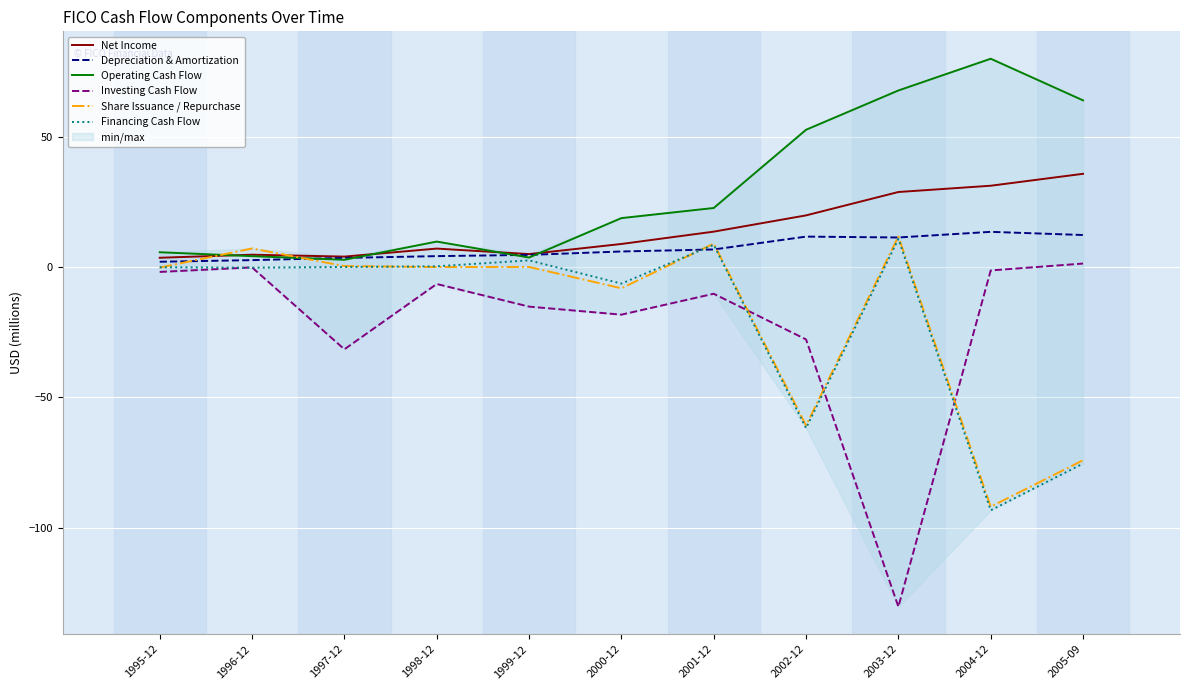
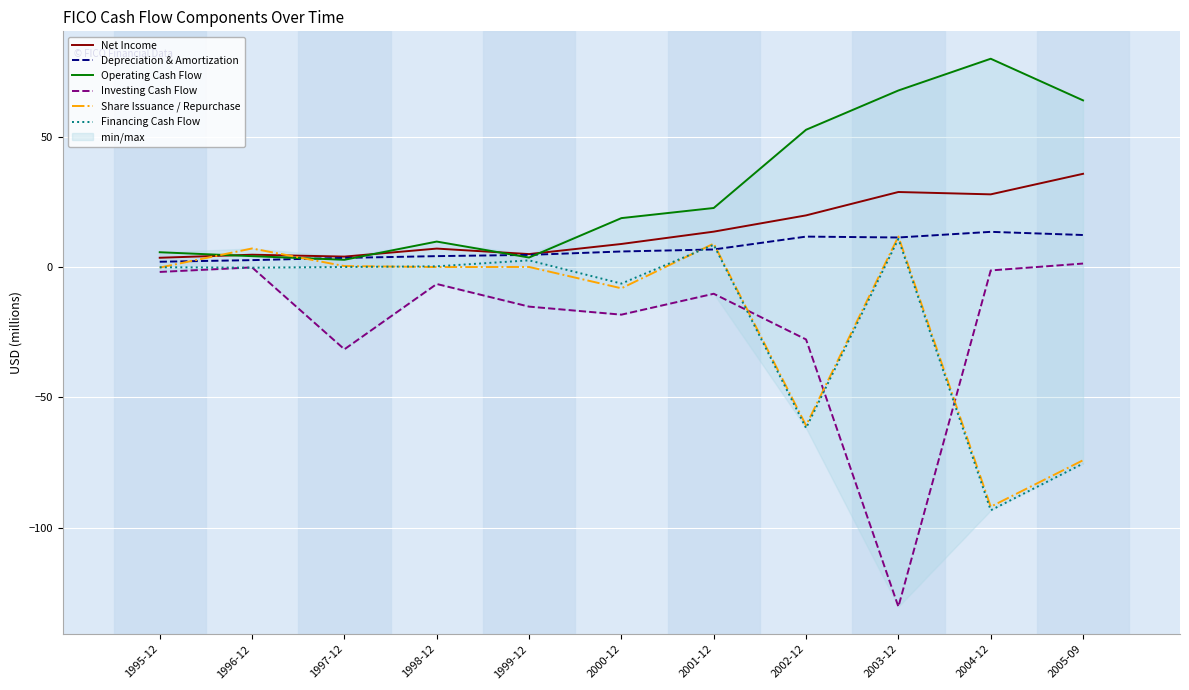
  {
    "Net Income": {
      "1995-12": 4,
      "1998-12": 7,
      "2000-12": 9,
      "2001-12": 14,
      "2002-12": 20,
      "2003-12": 29,
-     "2004-12": 31,
+     "2004-12": 28,
      "2005-09": 36
    },
    "Depreciation & Amortization": {
      "1995-12": 2,
      "1996-12": 3,
      "1998-12": 4,
      "2000-12": 6,
      "2001-12": 7,
      "2002-12": 12,
      "2004-12": 13,
      "2005-09": 12
    },
    "Operating Cash Flow": {
      "1999-12": 4
    },
    "Investing Cash Flow": {
      "1995-12": -2,
      "1997-12": -32,
      "1998-12": -7,
      "1999-12": -15,
      "2000-12": -18,
      "2001-12": -10,
      "2002-12": -28,
      "2003-12": -130,
      "2004-12": -1,
      "2005-09": 1
    },
    "Share Issuance / Repurchase": {
      "1999-12": 0,
      "2000-12": -8,
      "2002-12": -61,
      "2004-12": -92,
      "2005-09": -74
    },
    "Financing Cash Flow": {
      "1999-12": 3,
      "2000-12": -6,
      "2002-12": -62,
      "2004-12": -93,
      "2005-09": -75
    }
  }
